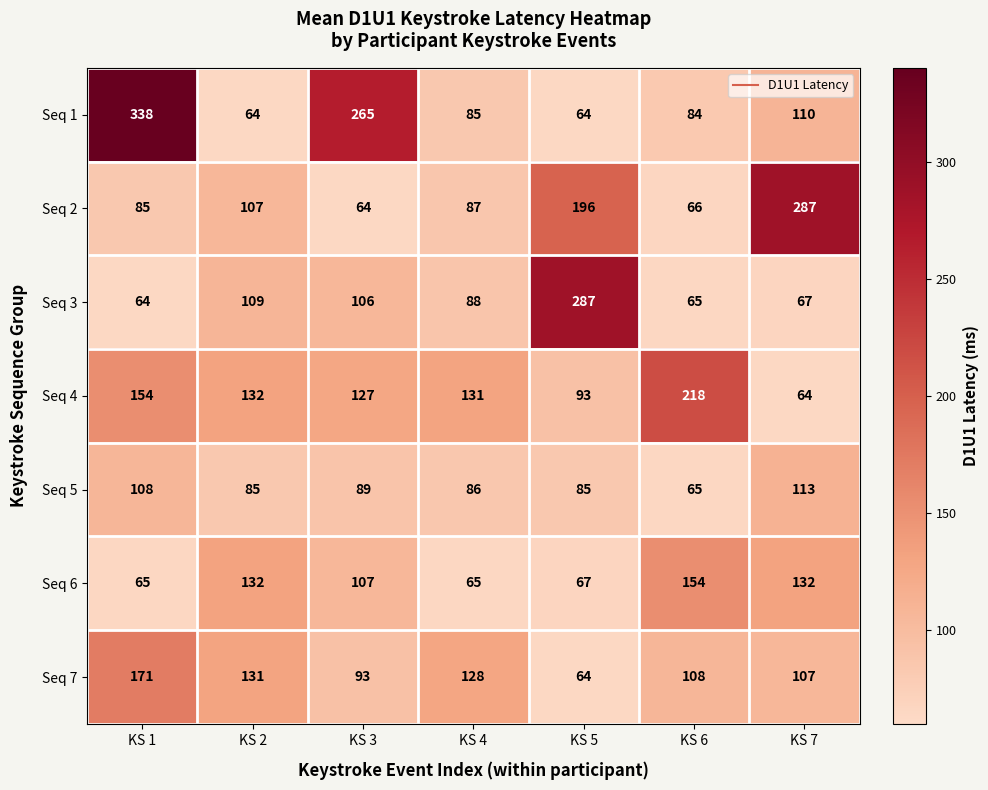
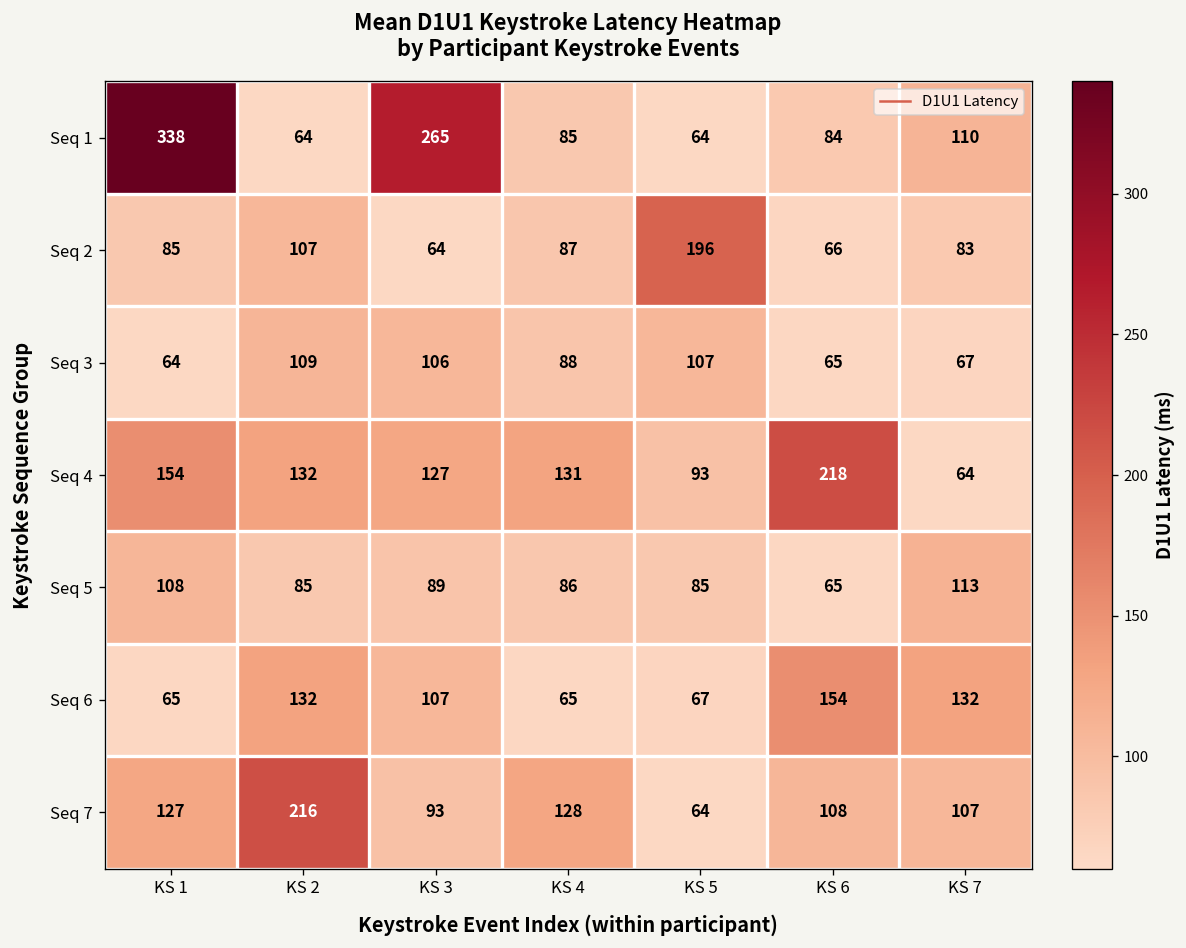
  {
    "Seq 1": {
      "KS 1": 338,
      "KS 2": 64,
      "KS 3": 265,
      "KS 4": 85,
      "KS 5": 64,
      "KS 6": 84,
      "KS 7": 110
    },
    "Seq 2": {
      "KS 1": 85,
      "KS 2": 107,
      "KS 3": 64,
      "KS 4": 87,
      "KS 5": 196,
      "KS 6": 66,
-     "KS 7": 287
+     "KS 7": 83
    },
    "Seq 3": {
      "KS 1": 64,
      "KS 2": 109,
      "KS 3": 106,
      "KS 4": 88,
-     "KS 5": 287,
+     "KS 5": 107,
      "KS 6": 65,
      "KS 7": 67
    },
    "Seq 4": {
      "KS 1": 154,
      "KS 2": 132,
      "KS 3": 127,
      "KS 4": 131,
      "KS 5": 93,
      "KS 6": 218,
      "KS 7": 64
    },
    "Seq 5": {
      "KS 1": 108,
      "KS 2": 85,
      "KS 3": 89,
      "KS 4": 86,
      "KS 5": 85,
      "KS 6": 65,
      "KS 7": 113
    },
    "Seq 6": {
      "KS 1": 65,
      "KS 2": 132,
      "KS 3": 107,
      "KS 4": 65,
      "KS 5": 67,
      "KS 6": 154,
      "KS 7": 132
    },
    "Seq 7": {
-     "KS 1": 171,
-     "KS 2": 131,
+     "KS 1": 127,
+     "KS 2": 216,
      "KS 3": 93,
      "KS 4": 128,
      "KS 5": 64,
      "KS 6": 108,
      "KS 7": 107
    }
  }
